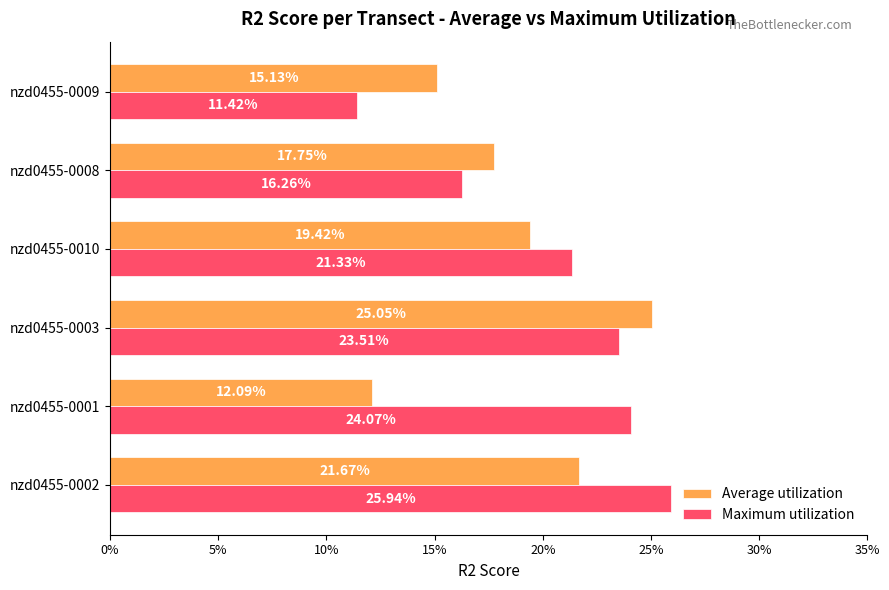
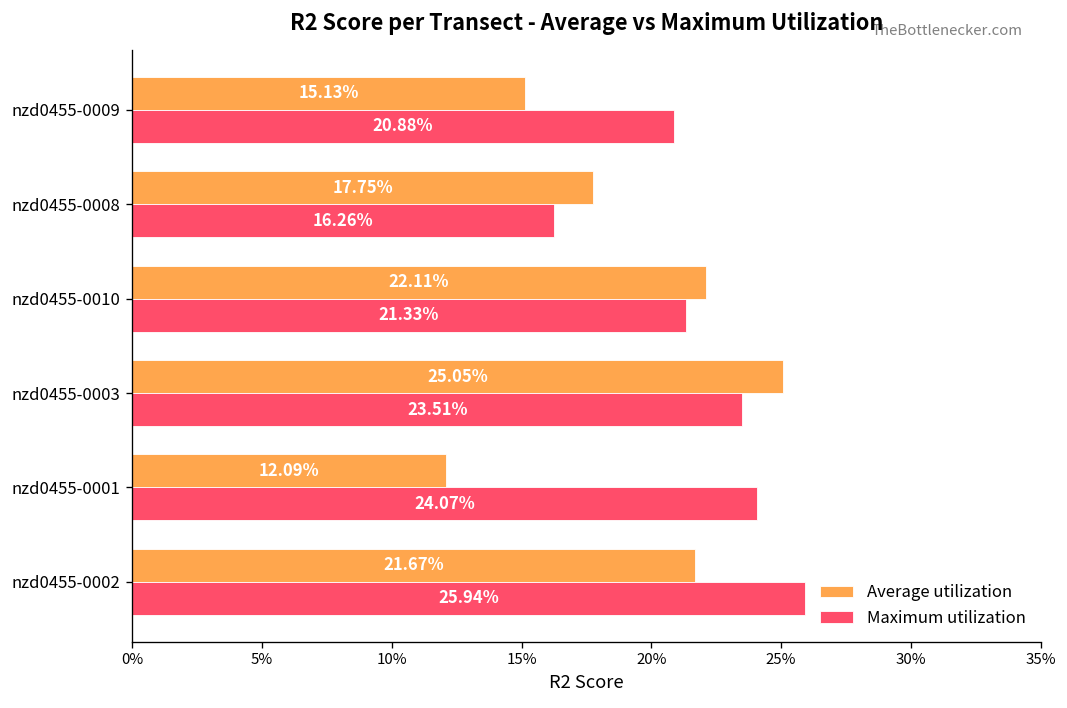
  {
    "Average utilization": {
      "nzd0455-0009": "15.13%",
      "nzd0455-0008": "17.75%",
-     "nzd0455-0010": "19.42%",
+     "nzd0455-0010": "22.11%",
      "nzd0455-0003": "25.05%",
      "nzd0455-0001": "12.09%",
      "nzd0455-0002": "21.67%"
    },
    "Maximum utilization": {
-     "nzd0455-0009": "11.42%",
+     "nzd0455-0009": "20.88%",
      "nzd0455-0008": "16.26%",
      "nzd0455-0010": "21.33%",
      "nzd0455-0003": "23.51%",
      "nzd0455-0001": "24.07%",
      "nzd0455-0002": "25.94%"
    }
  }
